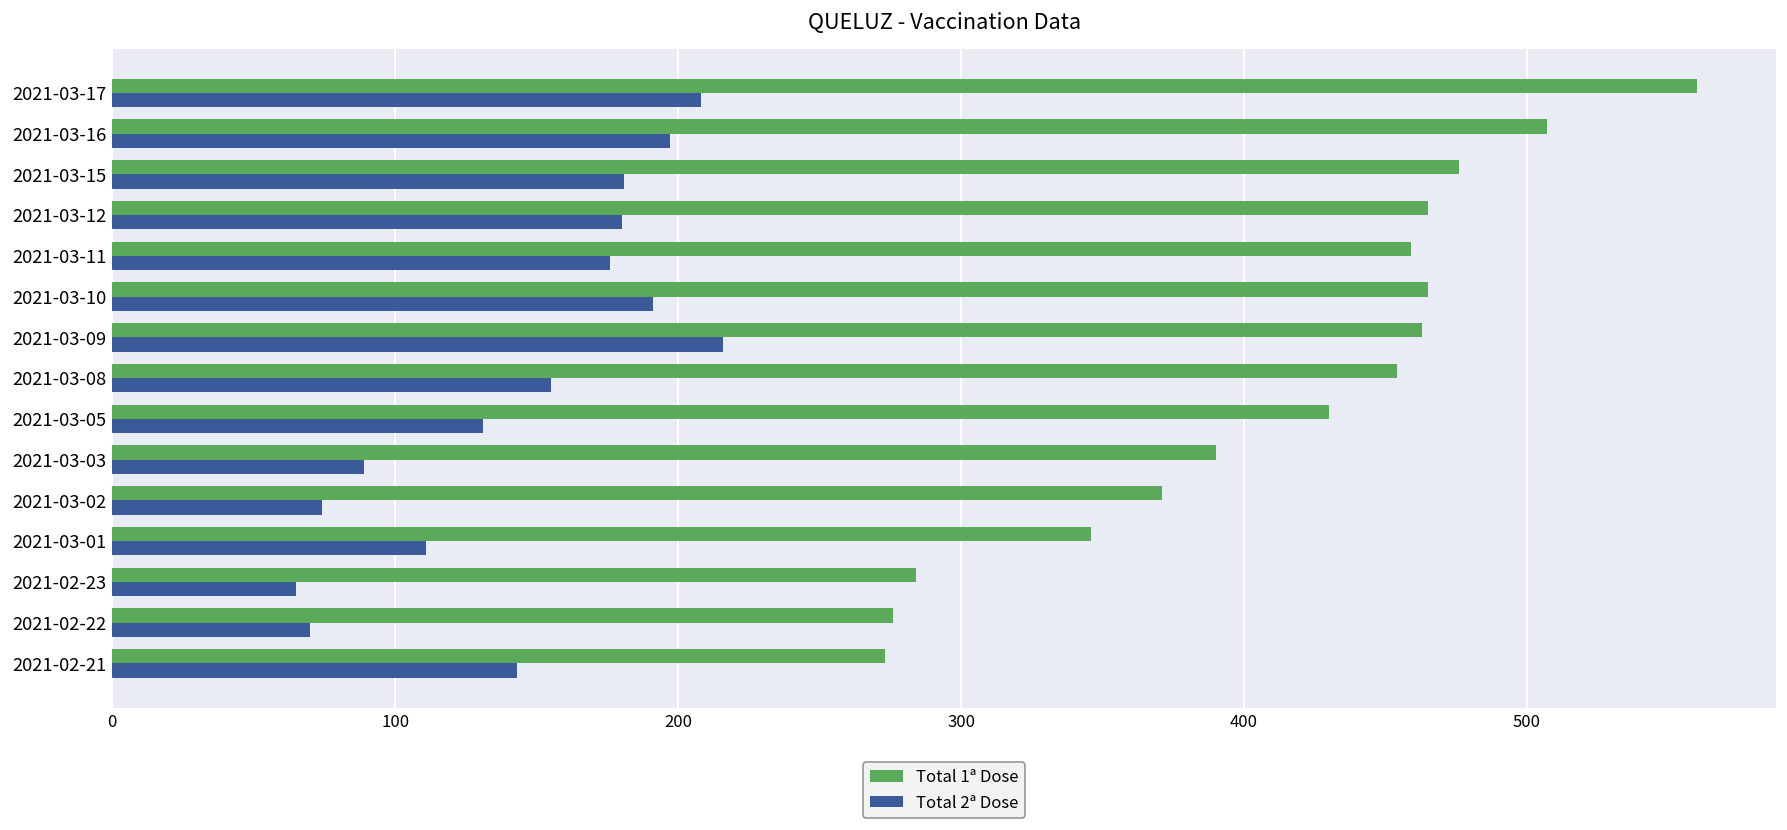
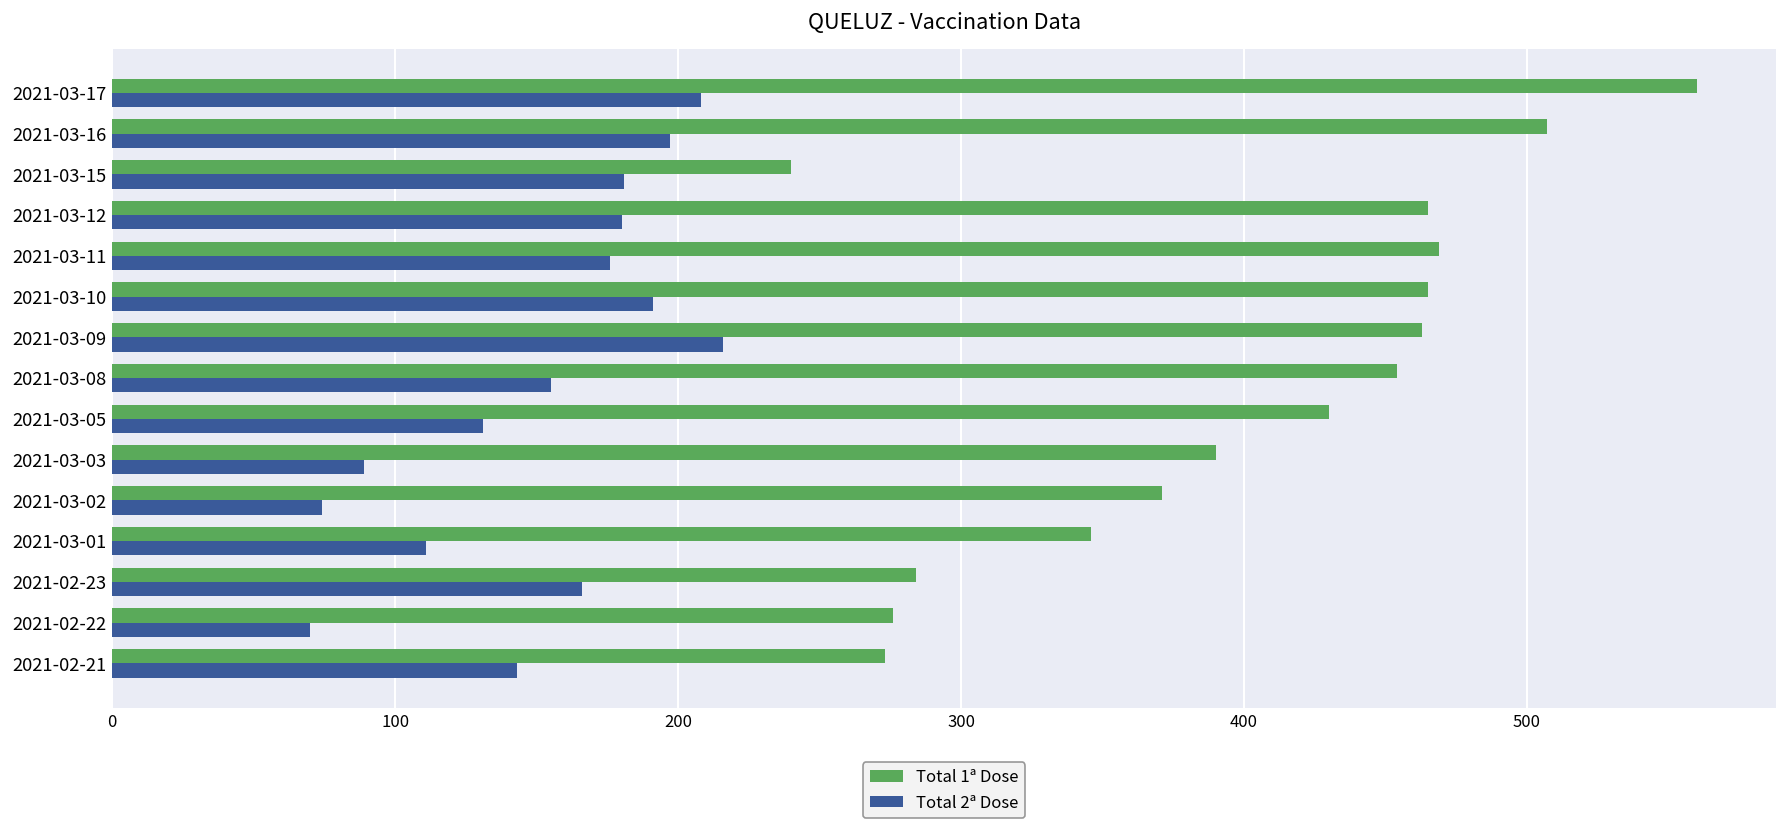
  {
    "Total 1ª Dose": {
      "2021-03-17": 560,
      "2021-03-16": 507,
-     "2021-03-15": 476,
+     "2021-03-15": 240,
      "2021-03-12": 465,
-     "2021-03-11": 459,
+     "2021-03-11": 469,
      "2021-03-10": 465,
      "2021-03-09": 463,
      "2021-03-08": 454,
      "2021-03-05": 430,
      "2021-03-03": 390,
      "2021-03-02": 371,
      "2021-03-01": 346,
      "2021-02-23": 284,
      "2021-02-22": 276,
      "2021-02-21": 273
    },
    "Total 2ª Dose": {
      "2021-03-17": 208,
      "2021-03-16": 197,
      "2021-03-15": 181,
      "2021-03-12": 180,
      "2021-03-11": 176,
      "2021-03-10": 191,
      "2021-03-09": 216,
      "2021-03-08": 155,
      "2021-03-05": 131,
      "2021-03-03": 89,
      "2021-03-02": 74,
      "2021-03-01": 111,
-     "2021-02-23": 65,
+     "2021-02-23": 166,
      "2021-02-22": 70,
      "2021-02-21": 143
    }
  }
